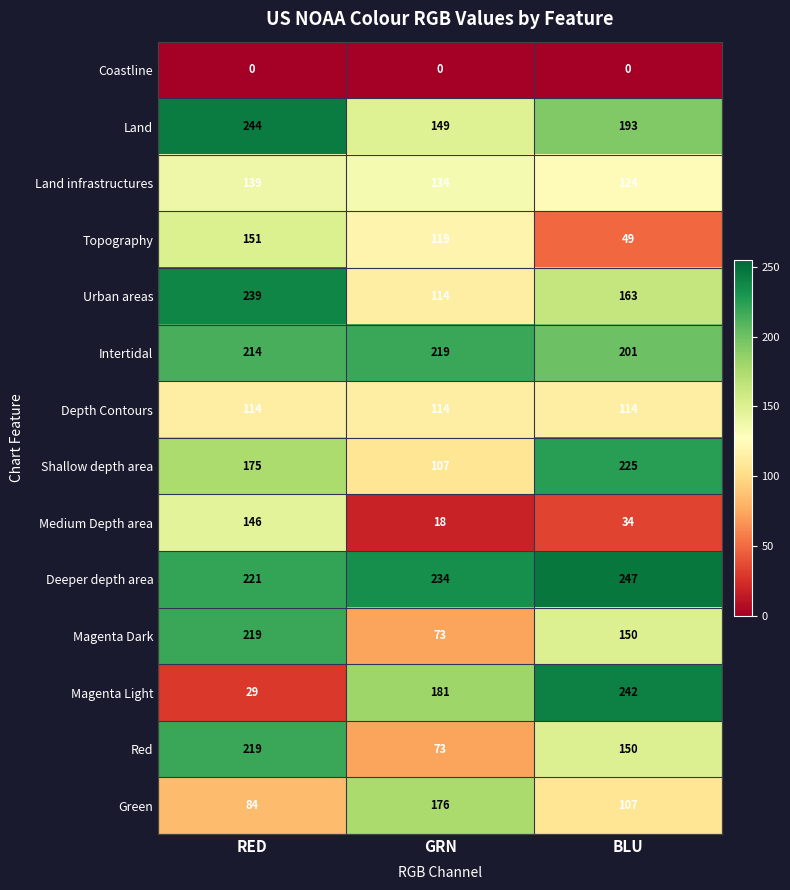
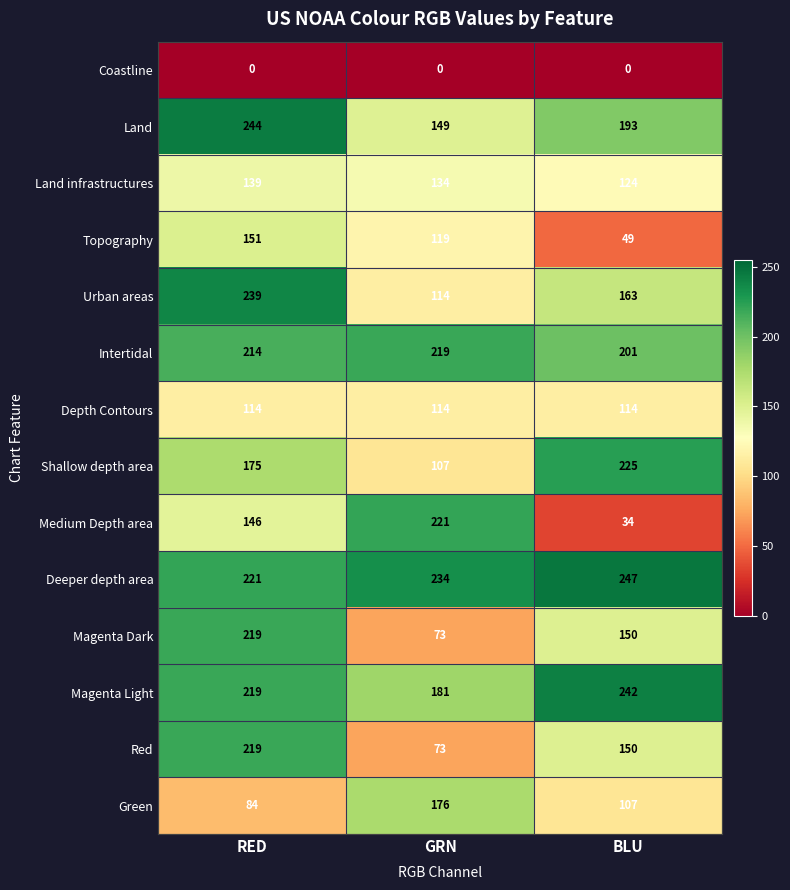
  {
    "Coastline": {
      "RED": 0,
      "GRN": 0,
      "BLU": 0
    },
    "Land": {
      "RED": 244,
      "GRN": 149,
      "BLU": 193
    },
    "Land infrastructures": {
      "RED": 139,
      "GRN": 134,
      "BLU": 124
    },
    "Topography": {
      "RED": 151,
      "GRN": 119,
      "BLU": 49
    },
    "Urban areas": {
      "RED": 239,
      "GRN": 114,
      "BLU": 163
    },
    "Intertidal": {
      "RED": 214,
      "GRN": 219,
      "BLU": 201
    },
    "Depth Contours": {
      "RED": 114,
      "GRN": 114,
      "BLU": 114
    },
    "Shallow depth area": {
      "RED": 175,
      "GRN": 107,
      "BLU": 225
    },
    "Medium Depth area": {
      "RED": 146,
-     "GRN": 18,
+     "GRN": 221,
      "BLU": 34
    },
    "Deeper depth area": {
      "RED": 221,
      "GRN": 234,
      "BLU": 247
    },
    "Magenta Dark": {
      "RED": 219,
      "GRN": 73,
      "BLU": 150
    },
    "Magenta Light": {
-     "RED": 29,
+     "RED": 219,
      "GRN": 181,
      "BLU": 242
    },
    "Red": {
      "RED": 219,
      "GRN": 73,
      "BLU": 150
    },
    "Green": {
      "RED": 84,
      "GRN": 176,
      "BLU": 107
    }
  }
